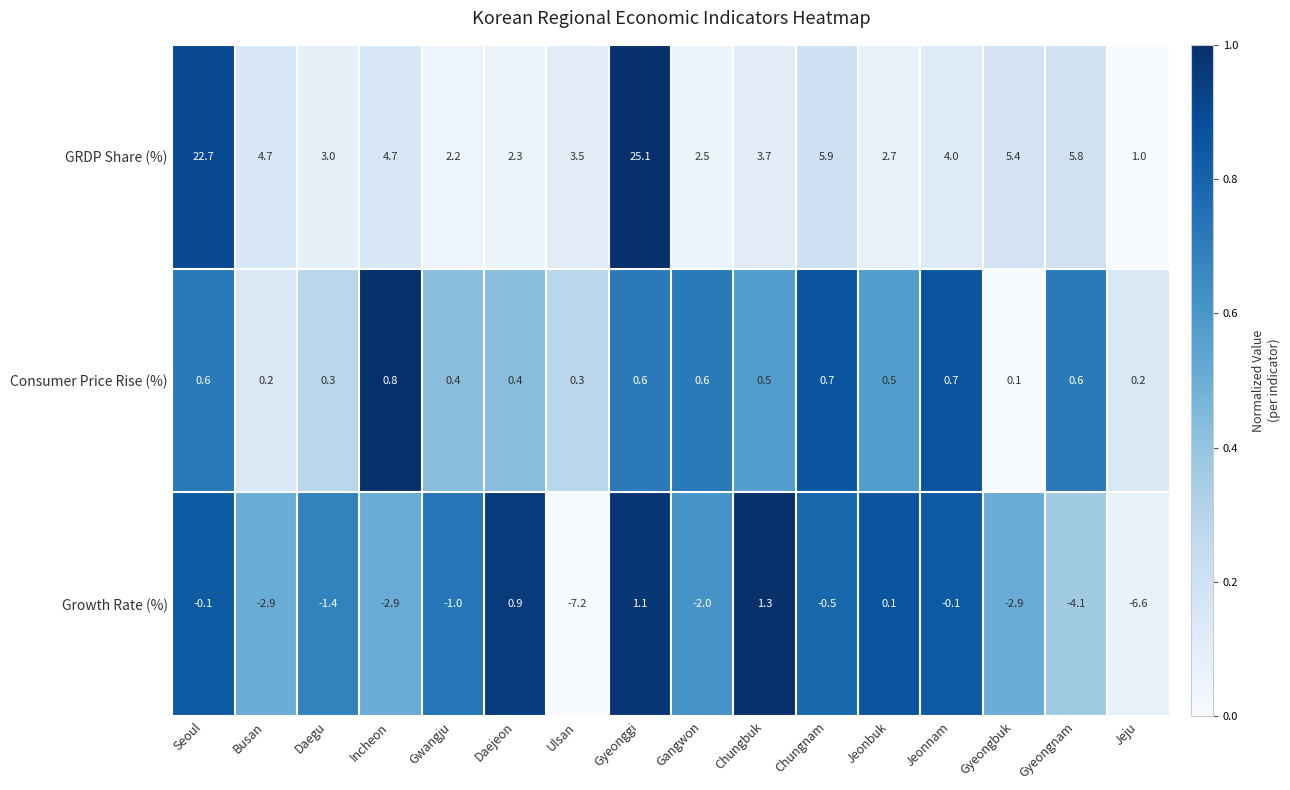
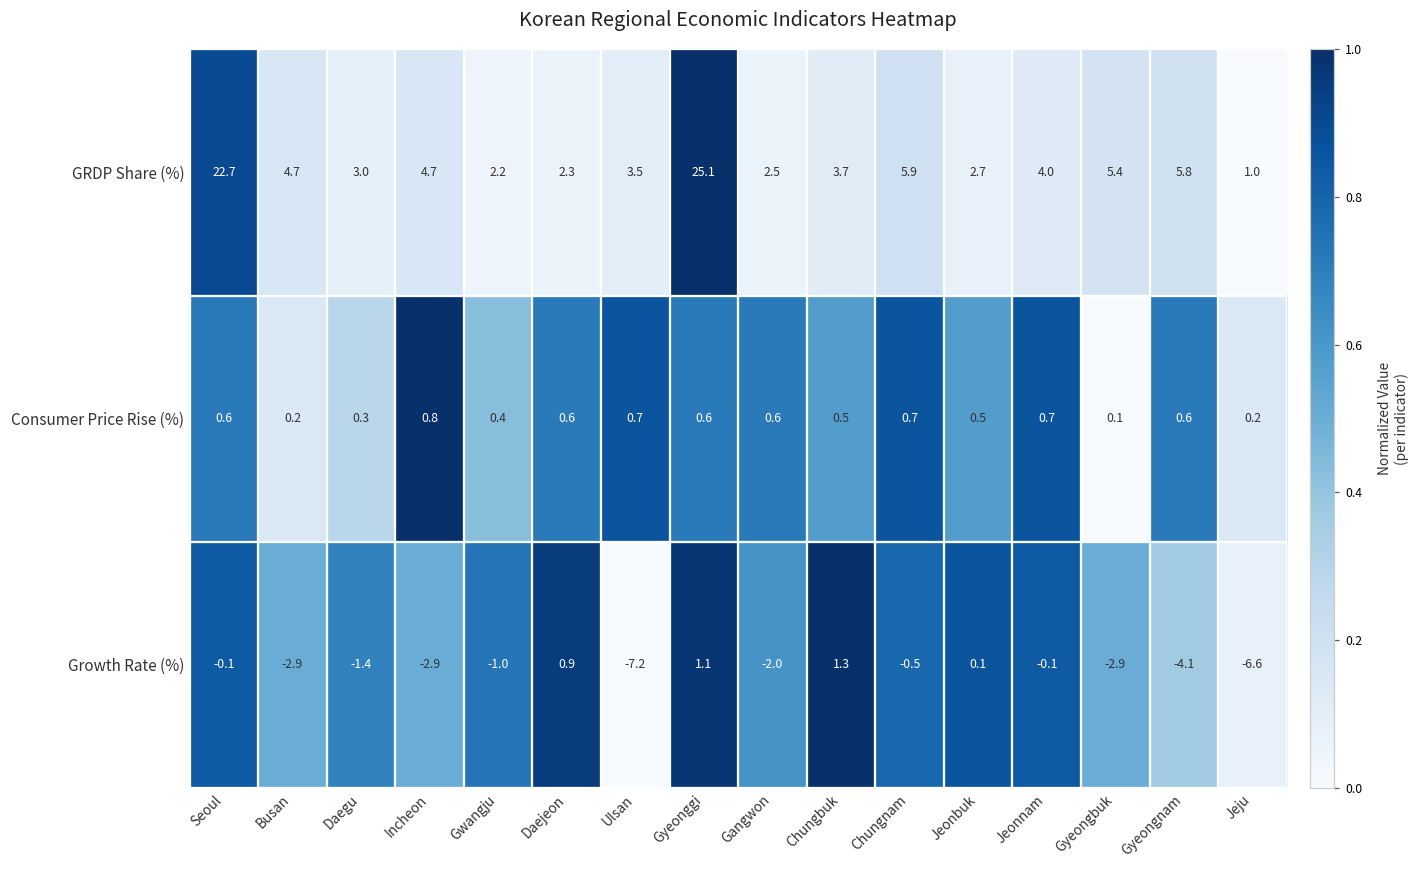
  {
    "GRDP Share (%)": {
      "Seoul": 22.7,
      "Busan": 4.7,
      "Daegu": 3.0,
      "Incheon": 4.7,
      "Gwangju": 2.2,
      "Daejeon": 2.3,
      "Ulsan": 3.5,
      "Gyeonggi": 25.1,
      "Gangwon": 2.5,
      "Chungbuk": 3.7,
      "Chungnam": 5.9,
      "Jeonbuk": 2.7,
      "Jeonnam": 4.0,
      "Gyeongbuk": 5.4,
      "Gyeongnam": 5.8,
      "Jeju": 1.0
    },
    "Consumer Price Rise (%)": {
      "Seoul": 0.6,
      "Busan": 0.2,
      "Daegu": 0.3,
      "Incheon": 0.8,
      "Gwangju": 0.4,
-     "Daejeon": 0.4,
-     "Ulsan": 0.3,
+     "Daejeon": 0.6,
+     "Ulsan": 0.7,
      "Gyeonggi": 0.6,
      "Gangwon": 0.6,
      "Chungbuk": 0.5,
      "Chungnam": 0.7,
      "Jeonbuk": 0.5,
      "Jeonnam": 0.7,
      "Gyeongbuk": 0.1,
      "Gyeongnam": 0.6,
      "Jeju": 0.2
    },
    "Growth Rate (%)": {
      "Seoul": -0.1,
      "Busan": -2.9,
      "Daegu": -1.4,
      "Incheon": -2.9,
      "Gwangju": -1.0,
      "Daejeon": 0.9,
      "Ulsan": -7.2,
      "Gyeonggi": 1.1,
      "Gangwon": -2.0,
      "Chungbuk": 1.3,
      "Chungnam": -0.5,
      "Jeonbuk": 0.1,
      "Jeonnam": -0.1,
      "Gyeongbuk": -2.9,
      "Gyeongnam": -4.1,
      "Jeju": -6.6
    }
  }
